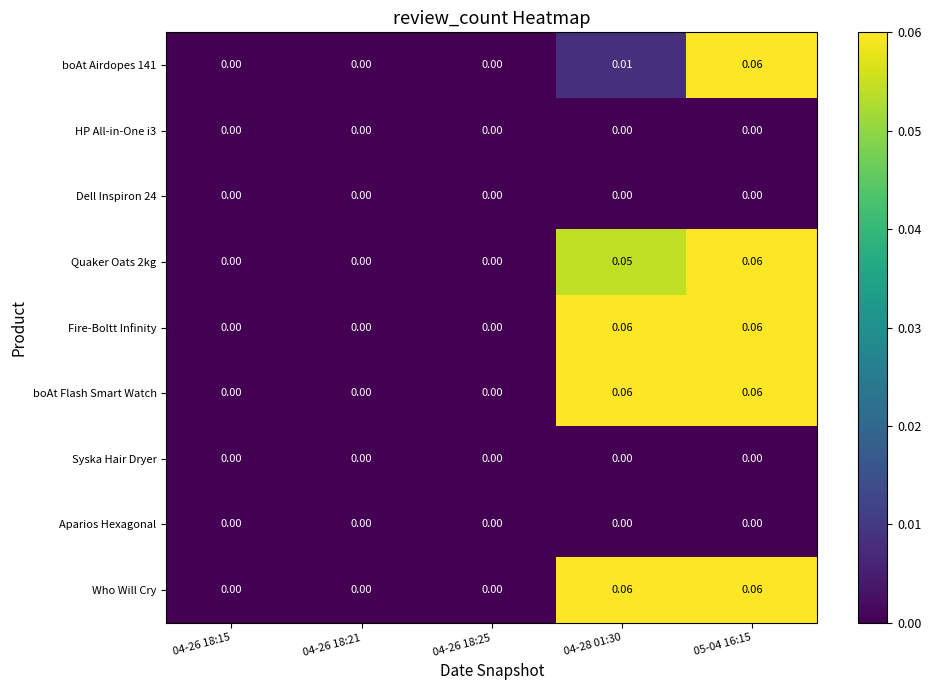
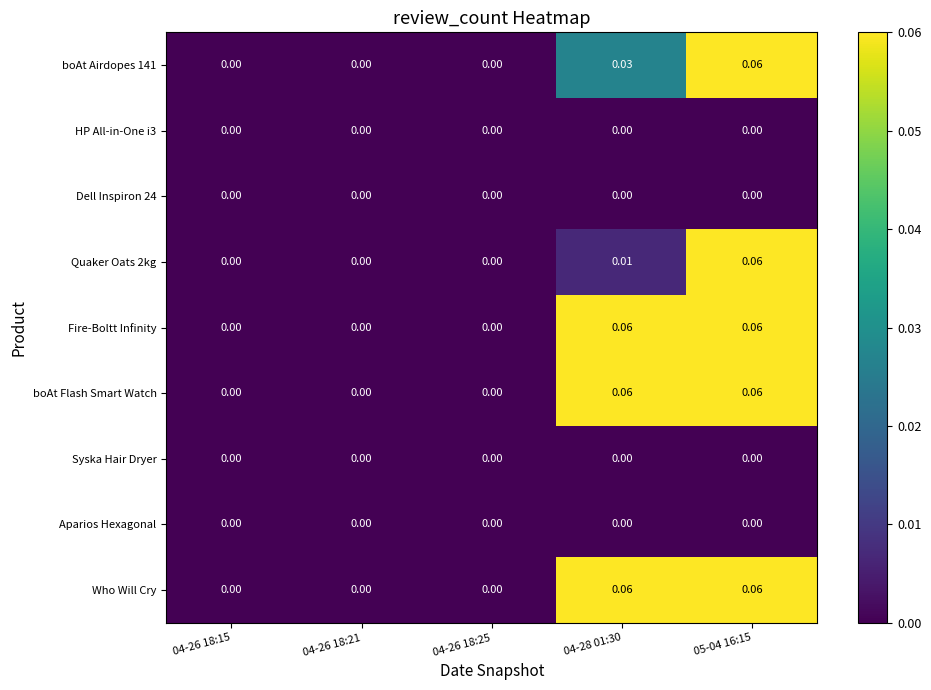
  {
    "boAt Airdopes 141": {
      "04-26 18:15": 0.00,
      "04-26 18:21": 0.00,
      "04-26 18:25": 0.00,
-     "04-28 01:30": 0.01,
+     "04-28 01:30": 0.03,
      "05-04 16:15": 0.06
    },
    "HP All-in-One i3": {
      "04-26 18:15": 0.00,
      "04-26 18:21": 0.00,
      "04-26 18:25": 0.00,
      "04-28 01:30": 0.00,
      "05-04 16:15": 0.00
    },
    "Dell Inspiron 24": {
      "04-26 18:15": 0.00,
      "04-26 18:21": 0.00,
      "04-26 18:25": 0.00,
      "04-28 01:30": 0.00,
      "05-04 16:15": 0.00
    },
    "Quaker Oats 2kg": {
      "04-26 18:15": 0.00,
      "04-26 18:21": 0.00,
      "04-26 18:25": 0.00,
-     "04-28 01:30": 0.05,
+     "04-28 01:30": 0.01,
      "05-04 16:15": 0.06
    },
    "Fire-Boltt Infinity": {
      "04-26 18:15": 0.00,
      "04-26 18:21": 0.00,
      "04-26 18:25": 0.00,
      "04-28 01:30": 0.06,
      "05-04 16:15": 0.06
    },
    "boAt Flash Smart Watch": {
      "04-26 18:15": 0.00,
      "04-26 18:21": 0.00,
      "04-26 18:25": 0.00,
      "04-28 01:30": 0.06,
      "05-04 16:15": 0.06
    },
    "Syska Hair Dryer": {
      "04-26 18:15": 0.00,
      "04-26 18:21": 0.00,
      "04-26 18:25": 0.00,
      "04-28 01:30": 0.00,
      "05-04 16:15": 0.00
    },
    "Aparios Hexagonal": {
      "04-26 18:15": 0.00,
      "04-26 18:21": 0.00,
      "04-26 18:25": 0.00,
      "04-28 01:30": 0.00,
      "05-04 16:15": 0.00
    },
    "Who Will Cry": {
      "04-26 18:15": 0.00,
      "04-26 18:21": 0.00,
      "04-26 18:25": 0.00,
      "04-28 01:30": 0.06,
      "05-04 16:15": 0.06
    }
  }
